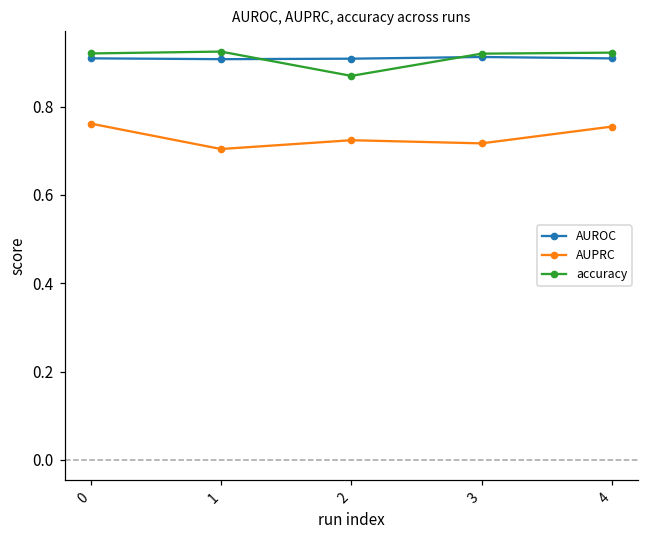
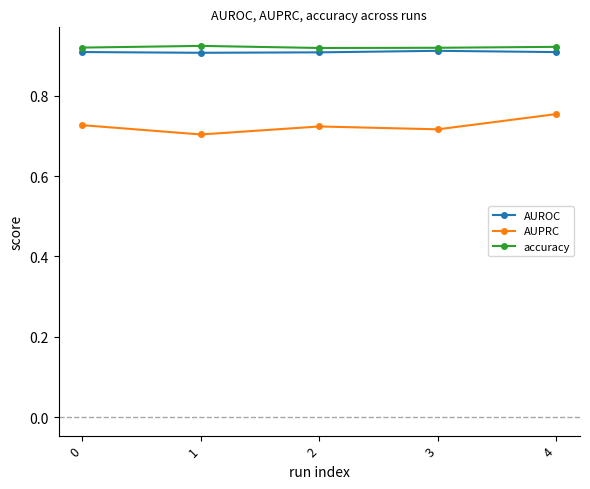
  {
    "AUROC": {
      "0": 0.91,
      "1": 0.91,
      "2": 0.91,
      "3": 0.91,
      "4": 0.91
    },
    "AUPRC": {
-     "0": 0.76,
+     "0": 0.73,
      "1": 0.70,
      "2": 0.72,
      "3": 0.72,
      "4": 0.75
    },
    "accuracy": {
      "0": 0.92,
      "1": 0.92,
-     "2": 0.87,
+     "2": 0.92,
      "3": 0.92,
      "4": 0.92
    }
  }
